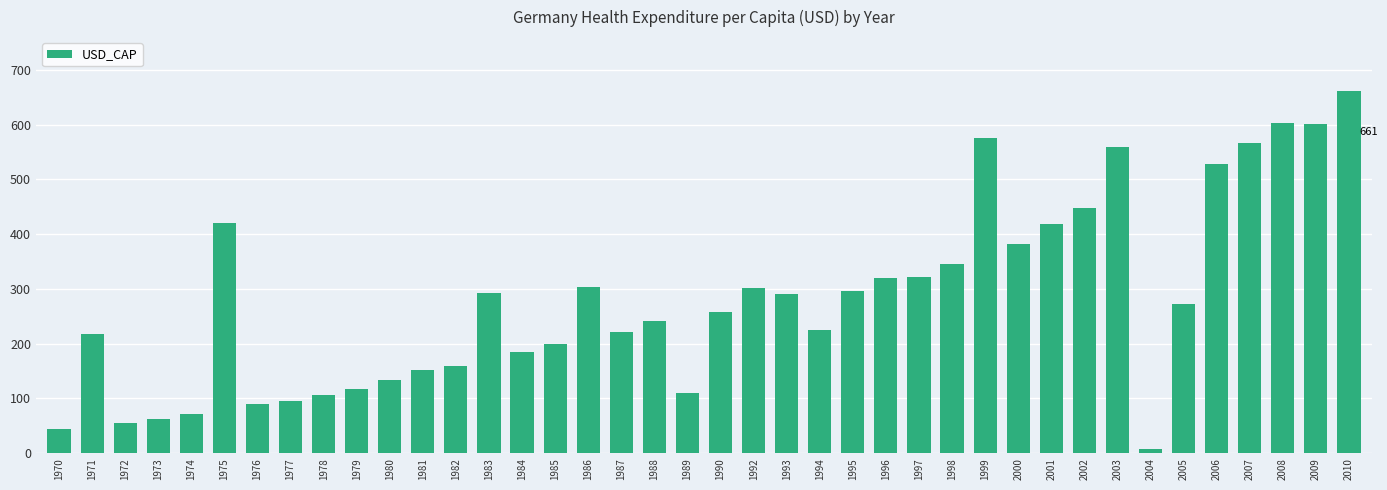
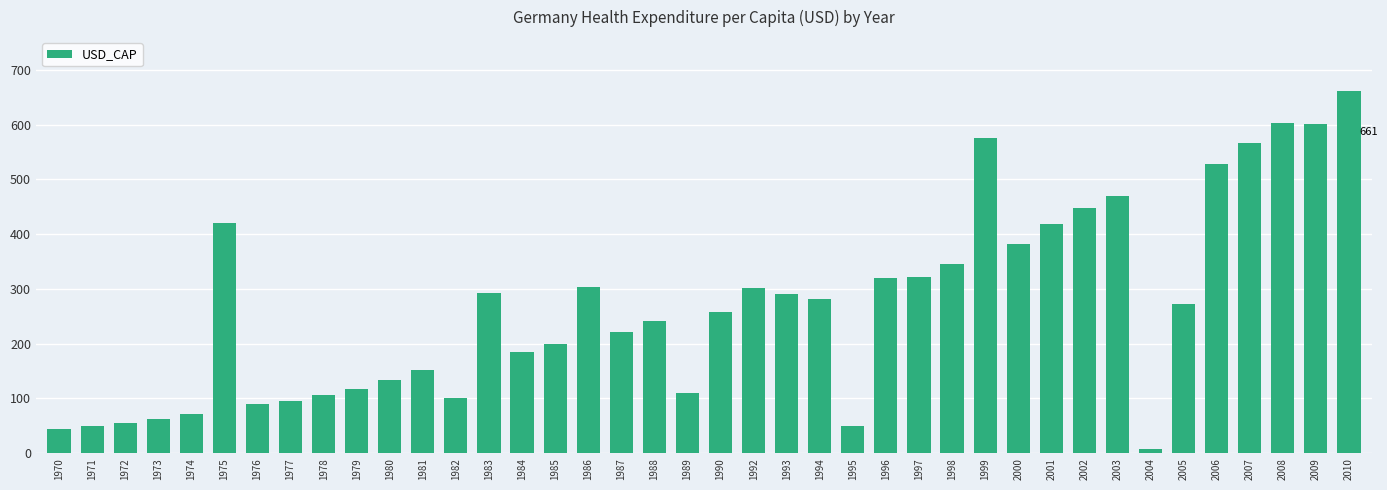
  {
    "1970": 40,
-   "1971": 220,
+   "1971": 50,
    "1972": 60,
    "1973": 60,
    "1974": 70,
    "1975": 420,
    "1976": 90,
    "1977": 100,
    "1978": 110,
    "1979": 120,
    "1980": 130,
    "1981": 150,
-   "1982": 160,
+   "1982": 100,
    "1983": 290,
    "1984": 190,
    "1985": 200,
    "1986": 300,
    "1987": 220,
    "1988": 240,
    "1989": 110,
    "1990": 260,
    "1992": 300,
    "1993": 290,
-   "1994": 230,
-   "1995": 300,
+   "1994": 280,
+   "1995": 50,
    "1996": 320,
    "1997": 320,
    "1998": 350,
    "1999": 580,
    "2000": 380,
    "2001": 420,
    "2002": 450,
-   "2003": 560,
+   "2003": 470,
    "2004": 10,
    "2005": 270,
    "2006": 530,
    "2007": 570,
    "2008": 600,
    "2009": 600,
    "2010": 660
  }
